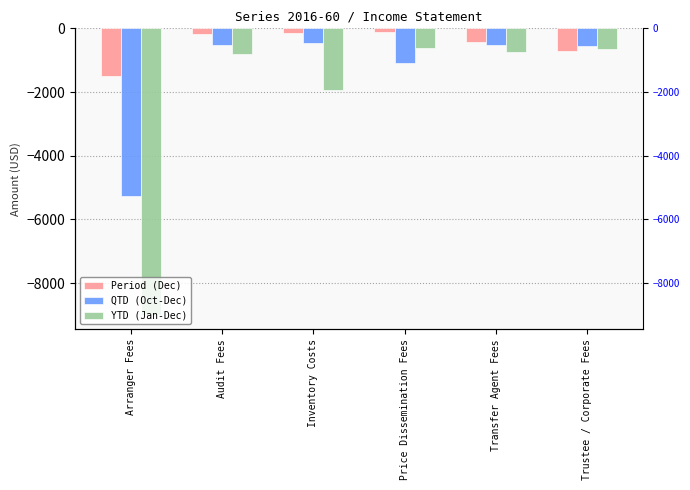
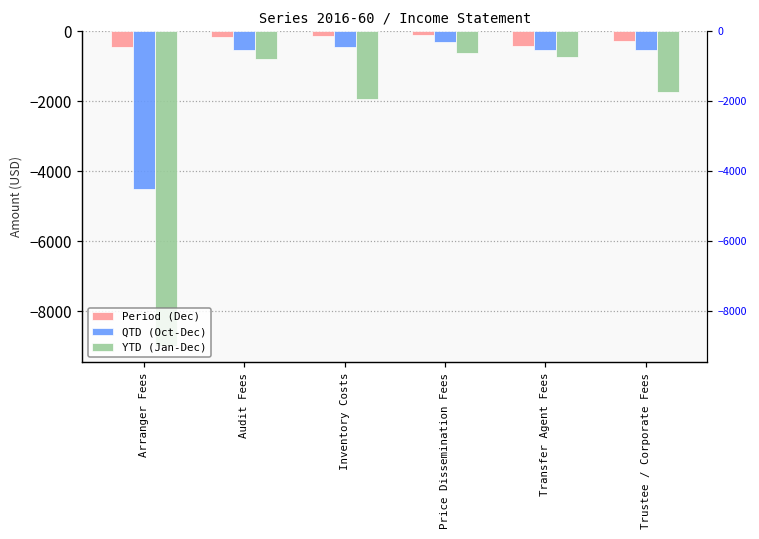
  {
    "Period (Dec)": {
-     "Arranger Fees": -1500,
+     "Arranger Fees": -400,
      "Audit Fees": -200,
      "Inventory Costs": -200,
      "Price Dissemination Fees": -100,
      "Transfer Agent Fees": -400,
-     "Trustee / Corporate Fees": -700
+     "Trustee / Corporate Fees": -300
    },
    "QTD (Oct-Dec)": {
-     "Arranger Fees": -5300,
+     "Arranger Fees": -4500,
      "Audit Fees": -500,
      "Inventory Costs": -500,
-     "Price Dissemination Fees": -1100,
+     "Price Dissemination Fees": -300,
      "Transfer Agent Fees": -500,
      "Trustee / Corporate Fees": -500
    },
    "YTD (Jan-Dec)": {
      "Audit Fees": -800,
      "Inventory Costs": -1900,
      "Price Dissemination Fees": -600,
      "Transfer Agent Fees": -700,
-     "Trustee / Corporate Fees": -700
+     "Trustee / Corporate Fees": -1700
    }
  }
